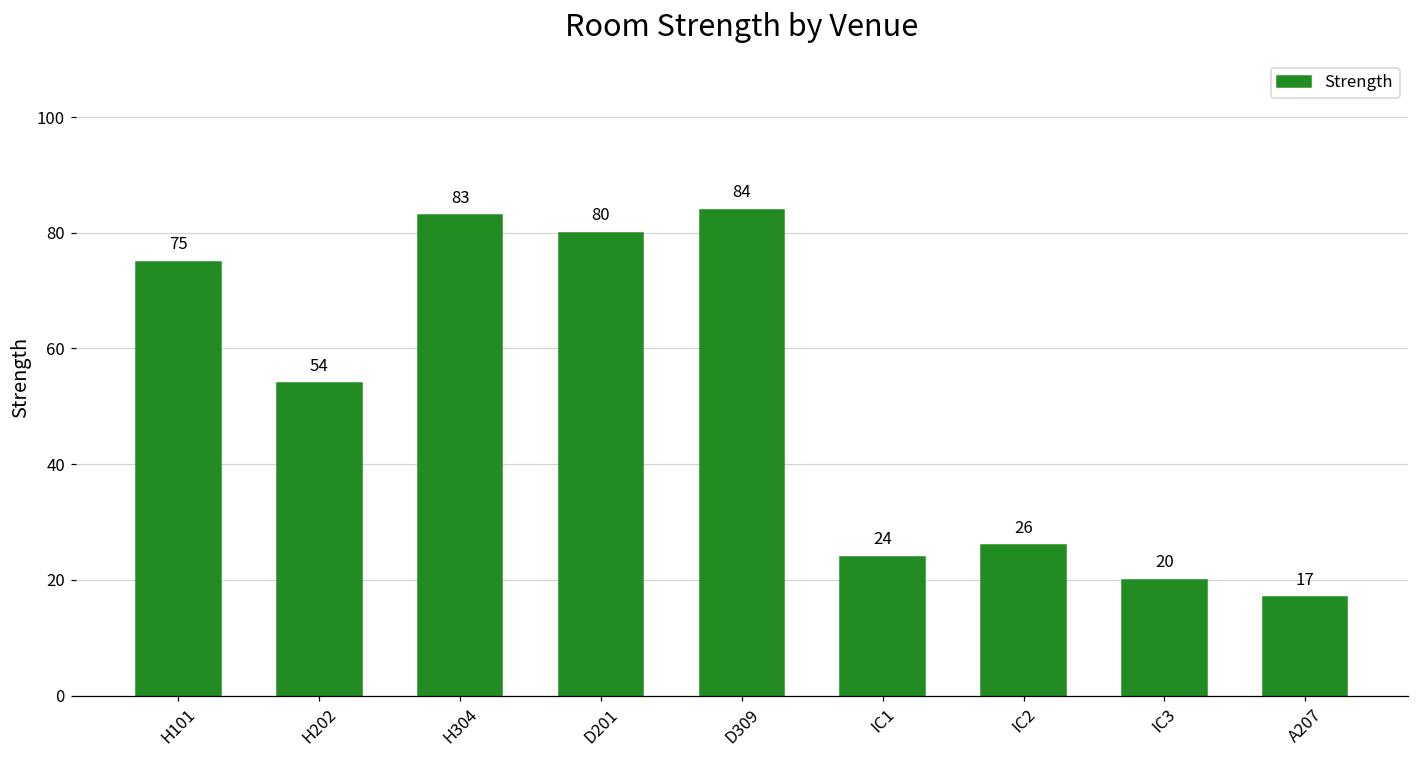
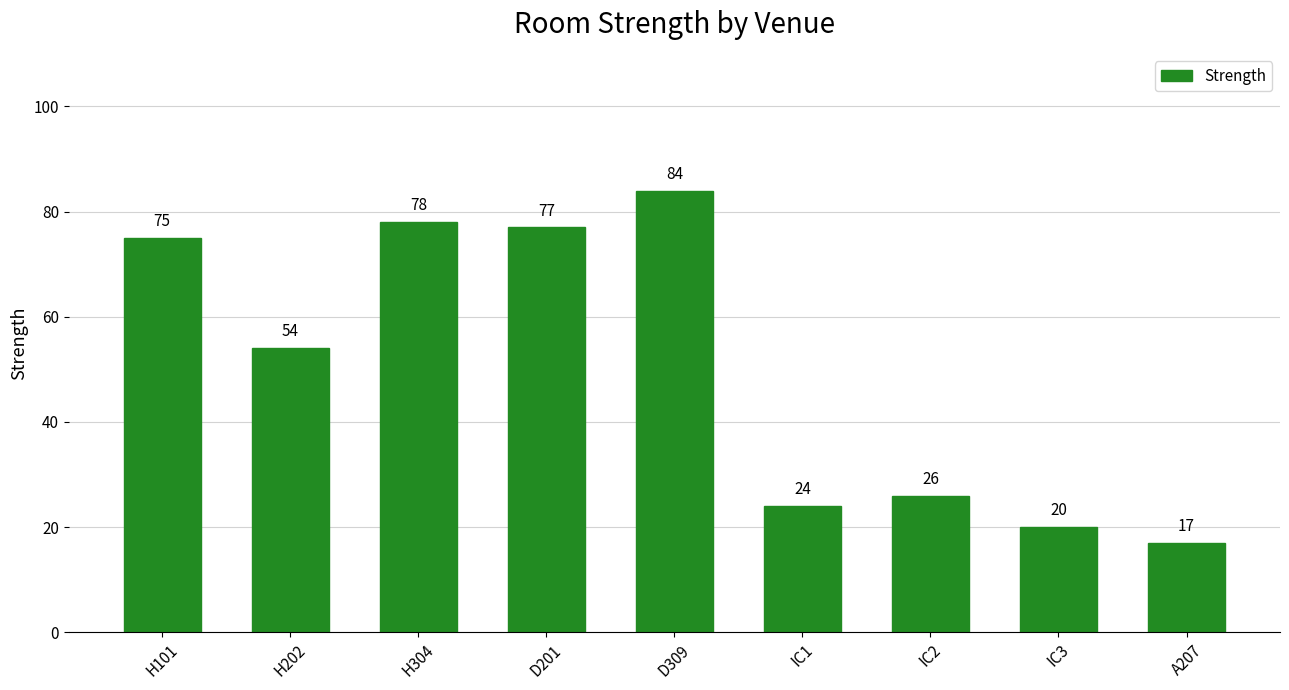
  {
    "H101": 75,
    "H202": 54,
-   "H304": 83,
-   "D201": 80,
+   "H304": 78,
+   "D201": 77,
    "D309": 84,
    "IC1": 24,
    "IC2": 26,
    "IC3": 20,
    "A207": 17
  }
